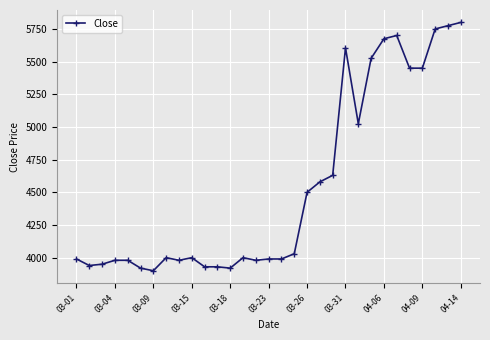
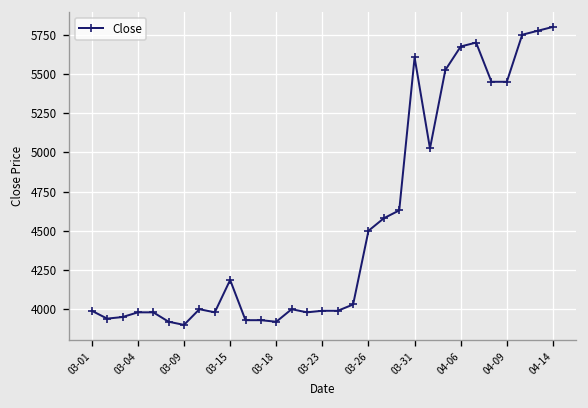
  {
    "03-01": 3990,
    "03-04": 3980,
    "03-09": 3900,
-   "03-15": 4000,
+   "03-15": 4190,
    "03-18": 3920,
    "03-23": 3990,
    "03-26": 4500,
    "03-31": 5610,
    "04-06": 5680,
    "04-09": 5450,
    "04-14": 5800
  }
